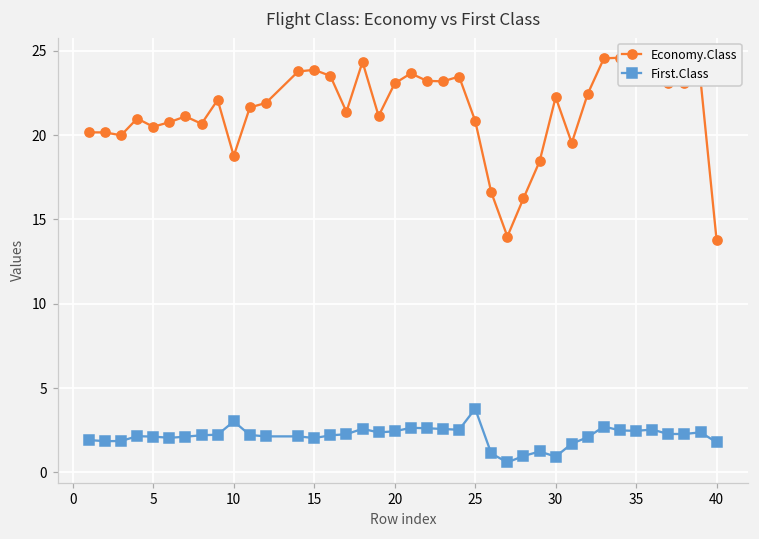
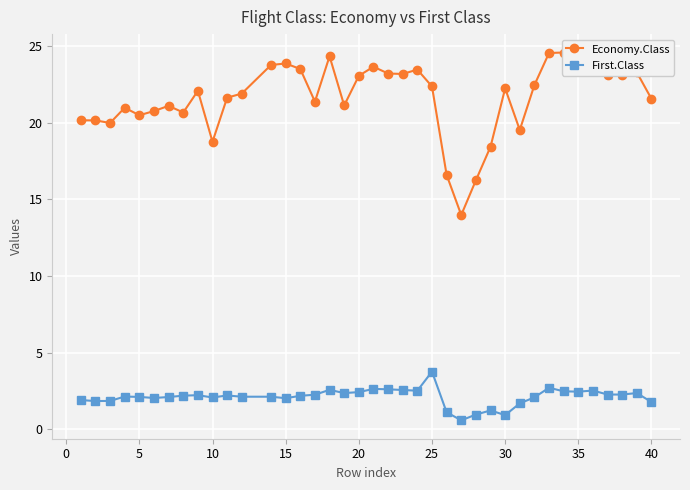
  {
    "Economy.Class": {
      "5": 20.5,
      "10": 18.8,
      "15": 23.9,
      "20": 23.1,
-     "25": 20.8,
+     "25": 22.4,
      "30": 22.3,
-     "40": 13.8
+     "40": 21.6
    },
    "First.Class": {
      "5": 2.1,
-     "10": 3.0,
+     "10": 2.1,
      "15": 2.0,
      "20": 2.4,
      "25": 3.8,
      "30": 0.9,
      "35": 2.5,
      "40": 1.8
    }
  }
